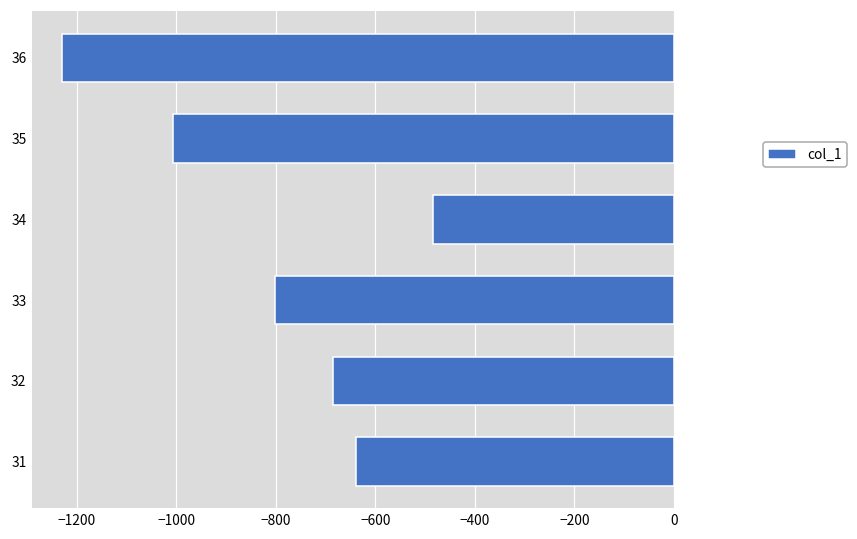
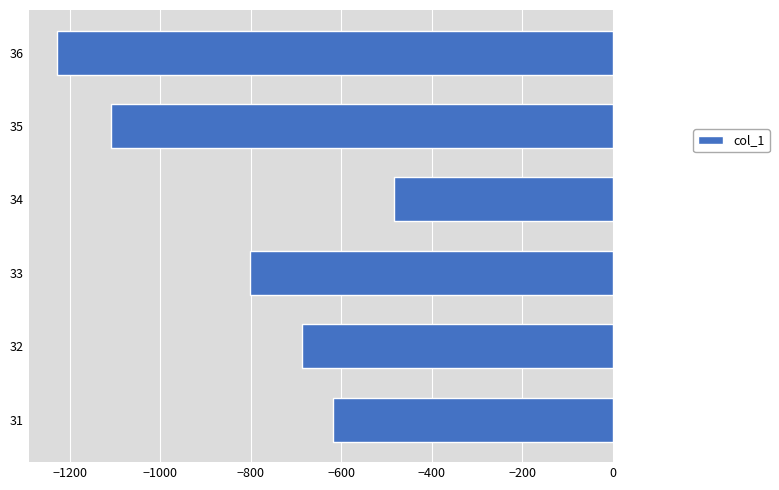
  {
    "36": -1230,
-   "35": -1010,
+   "35": -1110,
    "34": -480,
    "33": -800,
    "32": -690,
-   "31": -640
+   "31": -620
  }
